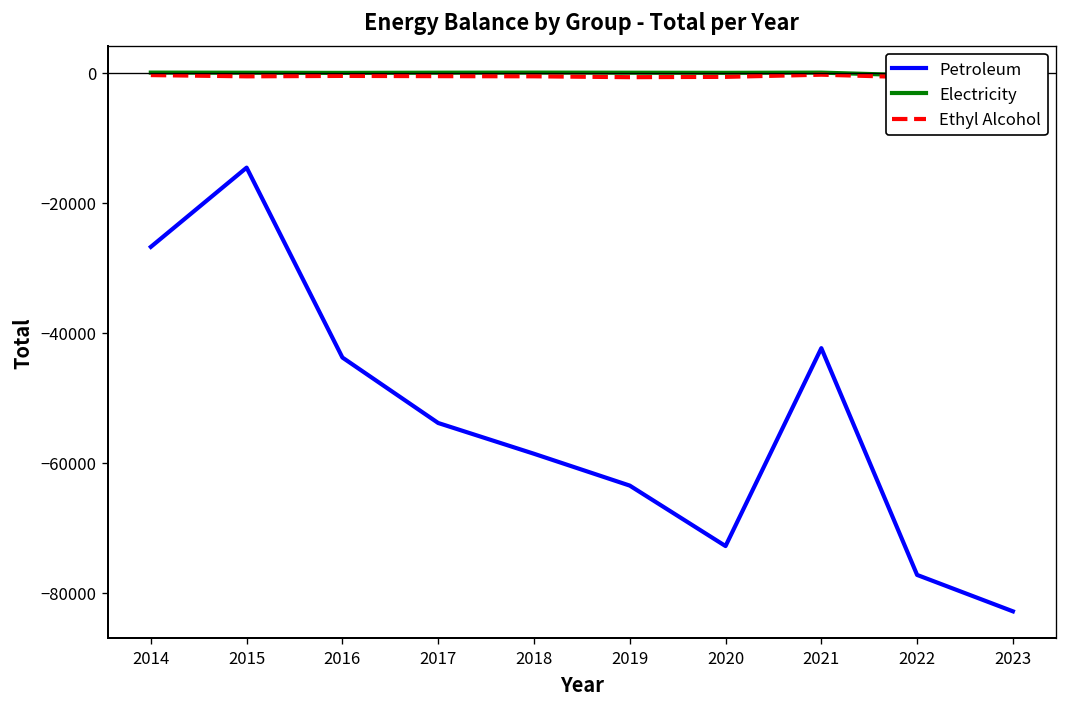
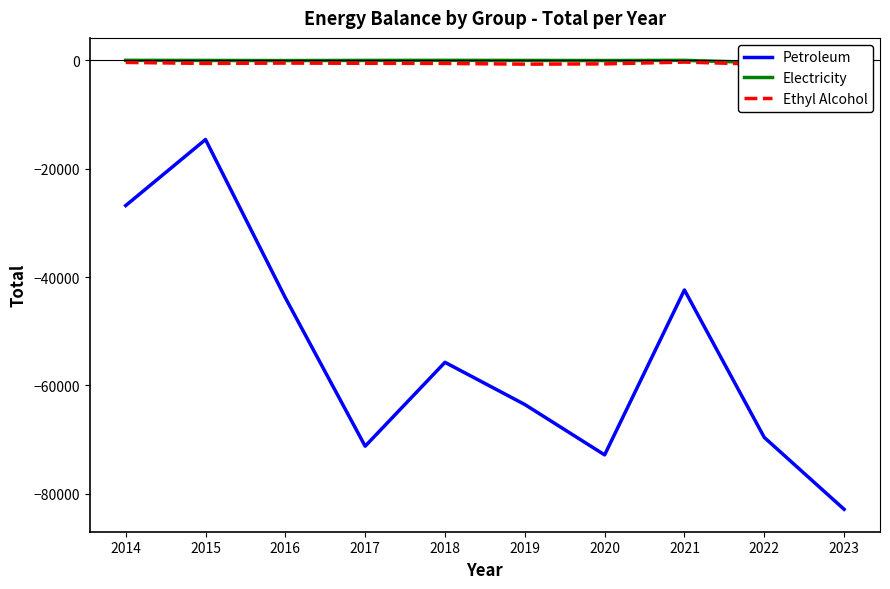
  {
    "Petroleum": {
      "2014": -27000,
      "2015": -15000,
      "2016": -44000,
-     "2017": -54000,
-     "2018": -59000,
+     "2017": -71000,
+     "2018": -56000,
      "2019": -64000,
      "2020": -73000,
      "2021": -42000,
-     "2022": -77000,
+     "2022": -70000,
      "2023": -83000
    },
    "Electricity": {
      "2015": 0,
      "2017": 0,
      "2018": 0,
      "2019": 0,
      "2020": 0
    },
    "Ethyl Alcohol": {
      "2015": -1000,
      "2017": -1000,
      "2018": -1000,
      "2019": -1000,
      "2020": -1000
    }
  }
